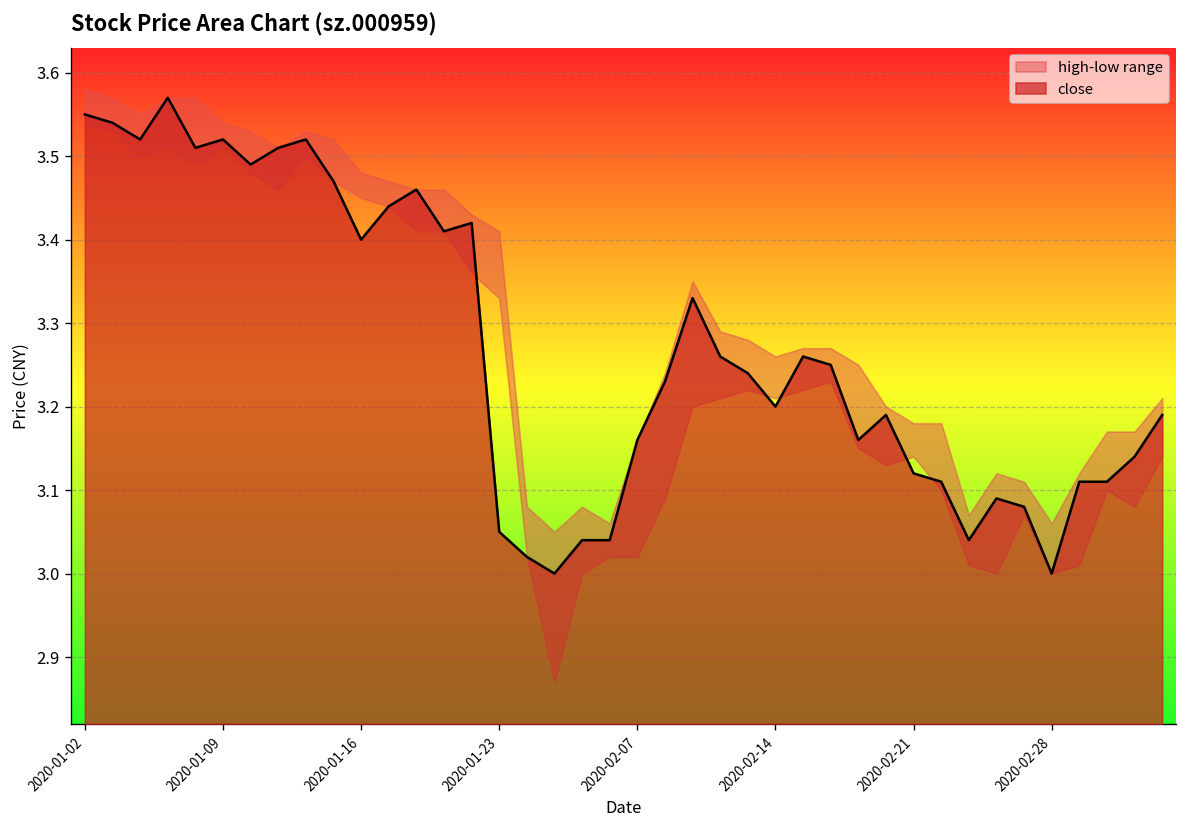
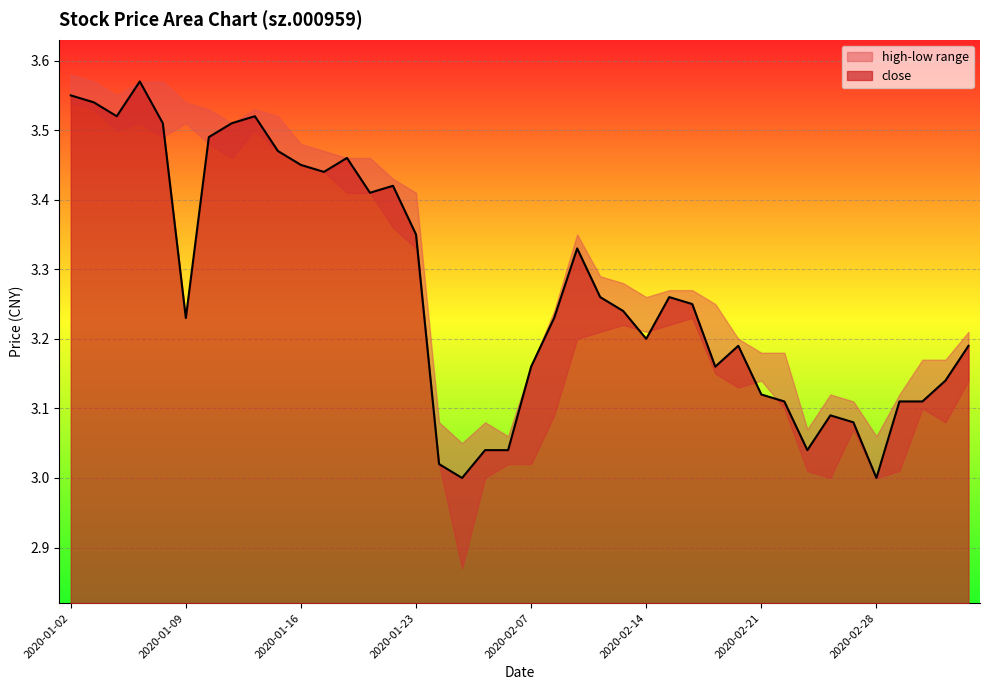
  {
    "close": {
      "2020-01-02": 3.55,
-     "2020-01-09": 3.52,
-     "2020-01-16": 3.40,
-     "2020-01-23": 3.05,
+     "2020-01-09": 3.23,
+     "2020-01-16": 3.45,
+     "2020-01-23": 3.35,
      "2020-02-14": 3.20,
      "2020-02-21": 3.12,
      "2020-02-28": 3.00
    }
  }
